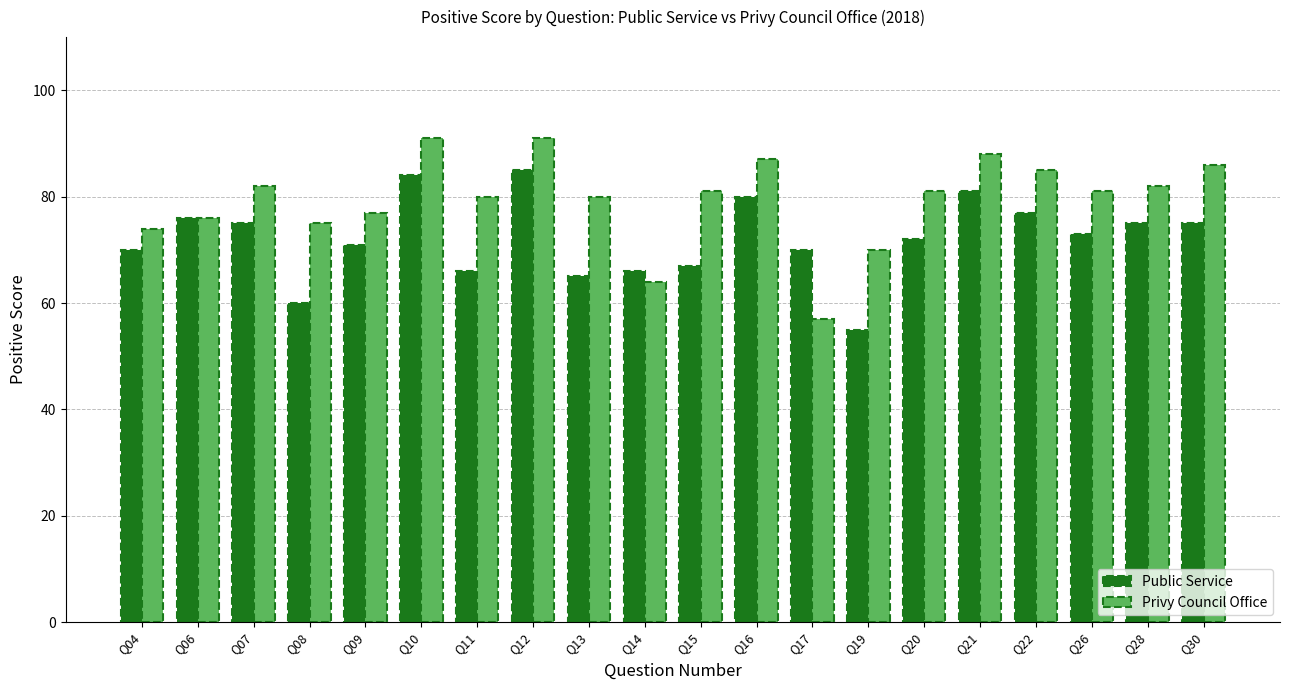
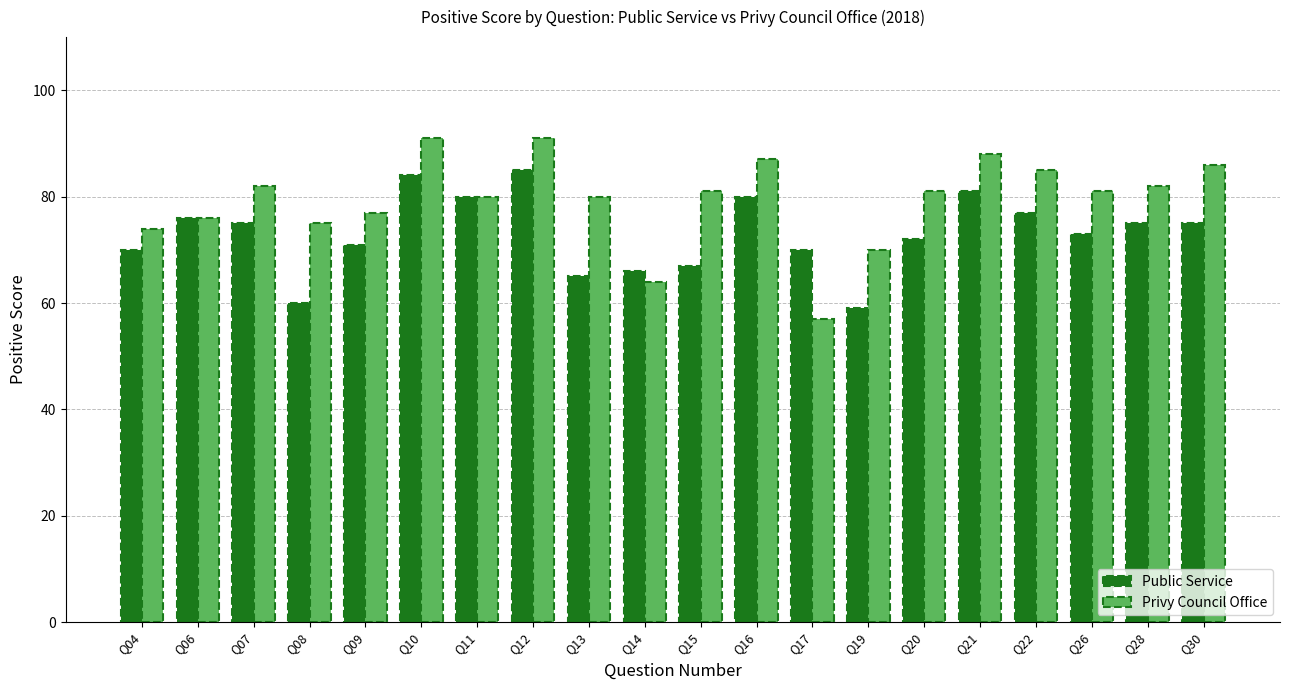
  {
    "Public Service": {
      "Q04": 70,
      "Q06": 76,
      "Q07": 75,
      "Q08": 60,
      "Q09": 71,
      "Q10": 84,
-     "Q11": 66,
+     "Q11": 80,
      "Q12": 85,
      "Q13": 65,
      "Q14": 66,
      "Q15": 67,
      "Q16": 80,
      "Q17": 70,
-     "Q19": 55,
+     "Q19": 59,
      "Q20": 72,
      "Q21": 81,
      "Q22": 77,
      "Q26": 73,
      "Q28": 75,
      "Q30": 75
    },
    "Privy Council Office": {
      "Q04": 74,
      "Q06": 76,
      "Q07": 82,
      "Q08": 75,
      "Q09": 77,
      "Q10": 91,
      "Q11": 80,
      "Q12": 91,
      "Q13": 80,
      "Q14": 64,
      "Q15": 81,
      "Q16": 87,
      "Q17": 57,
      "Q19": 70,
      "Q20": 81,
      "Q21": 88,
      "Q22": 85,
      "Q26": 81,
      "Q28": 82,
      "Q30": 86
    }
  }
